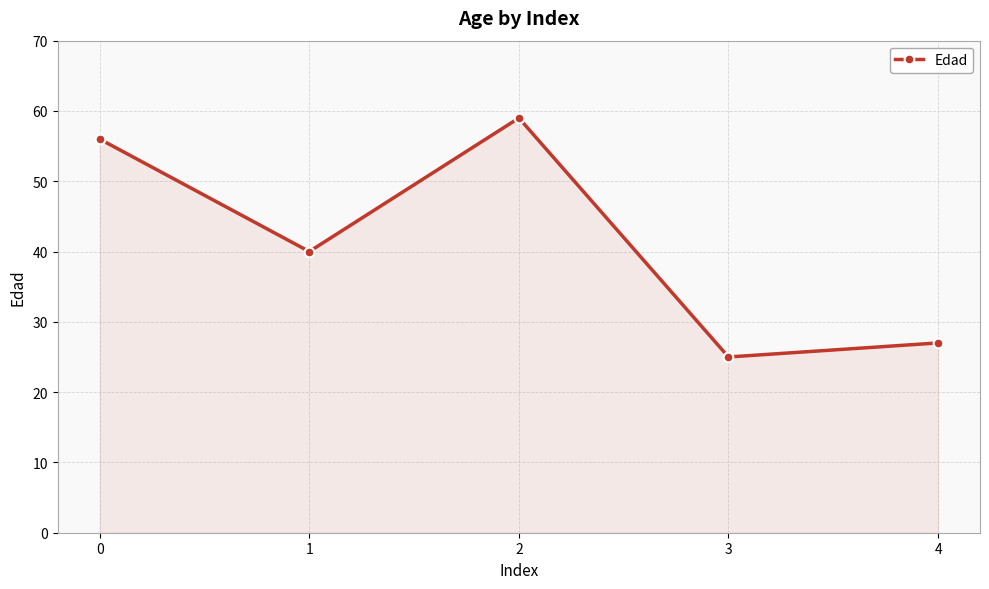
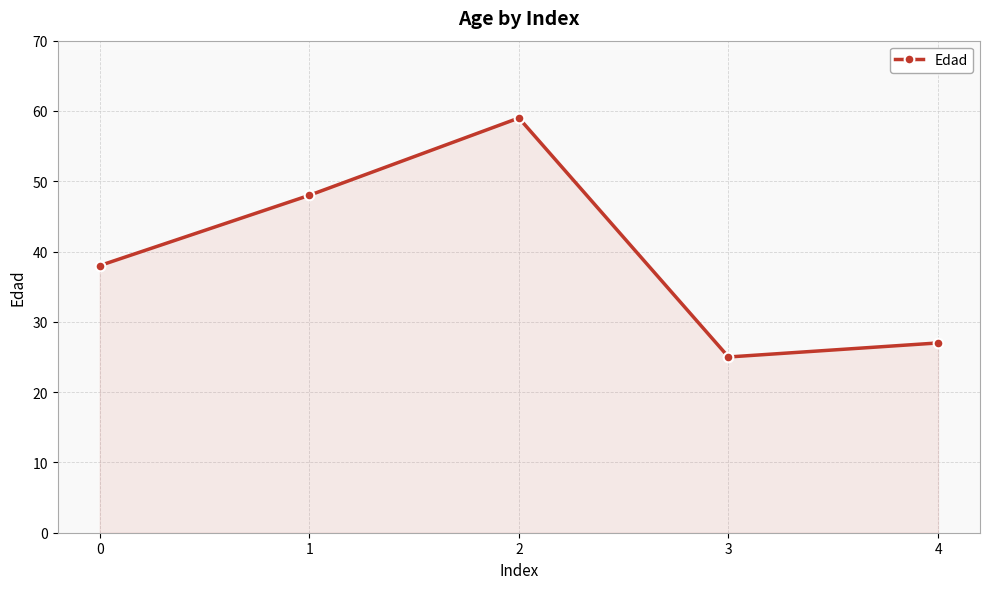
  {
-   "0": 56,
-   "1": 40,
+   "0": 38,
+   "1": 48,
    "2": 59,
    "3": 25,
    "4": 27
  }
